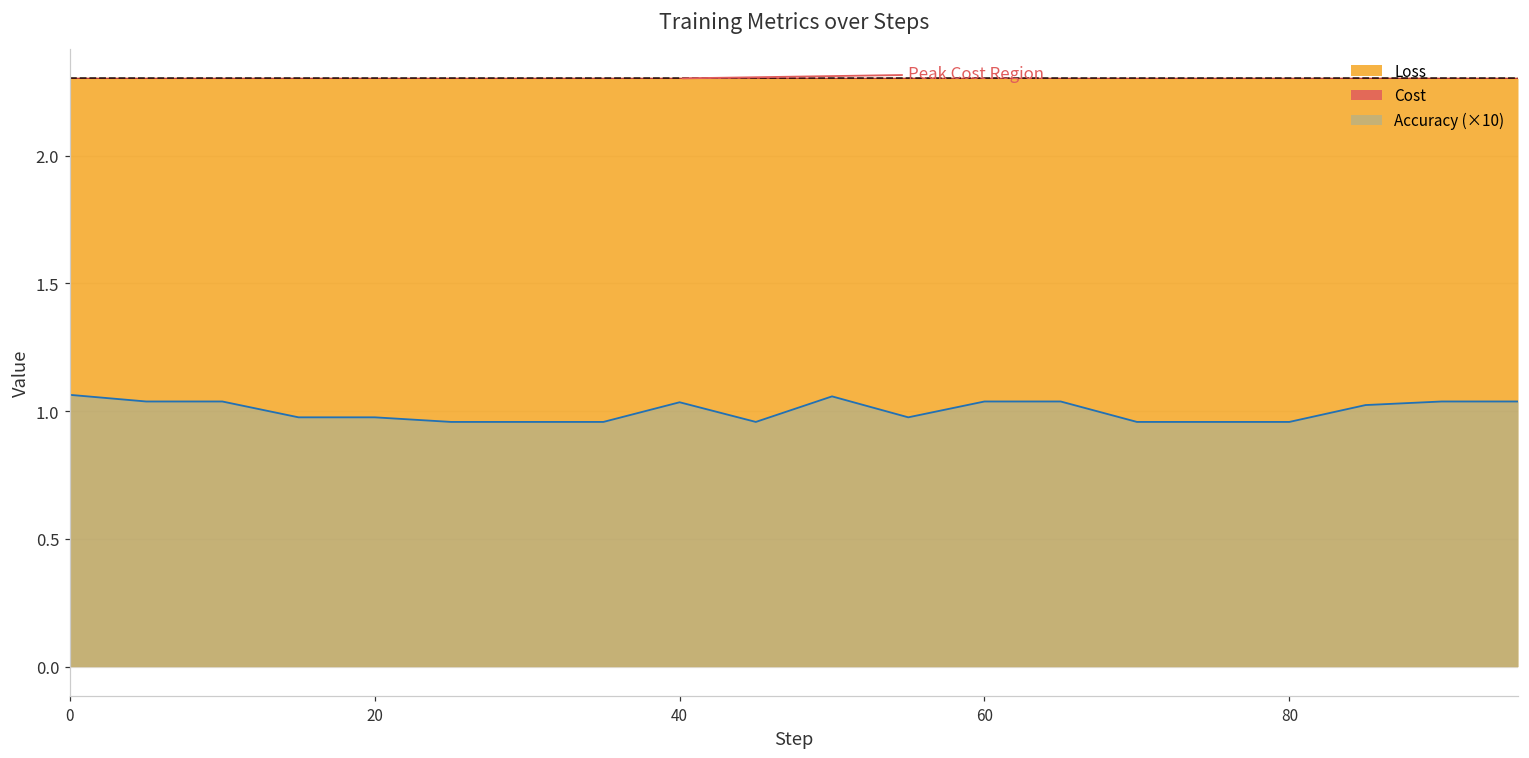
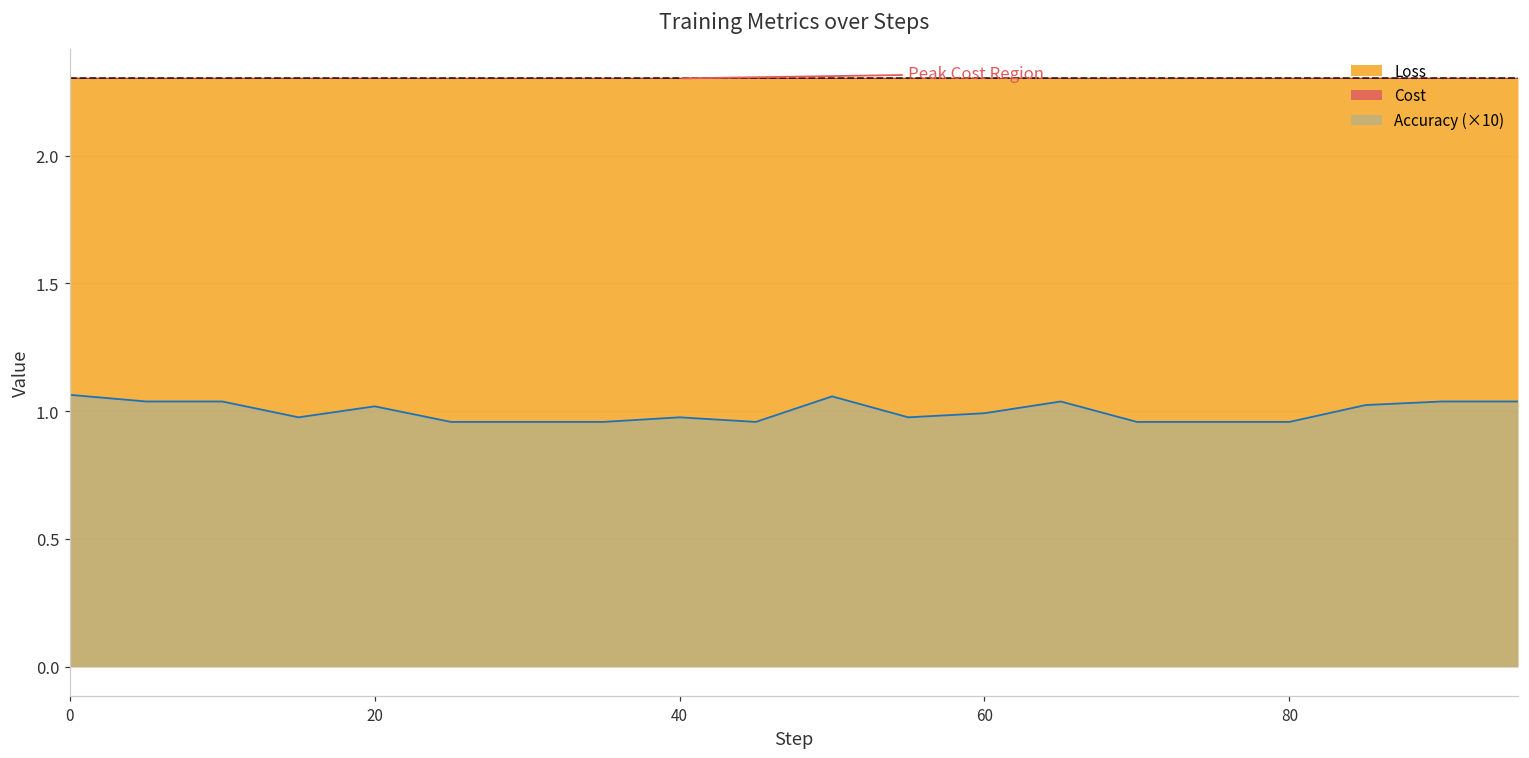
  {
    "Cost": {
      "0": 2.30,
      "20": 2.30,
      "40": 2.30,
      "60": 2.30,
      "80": 2.30
    },
    "Accuracy (×10)": {
      "0": 1.06,
-     "20": 0.98,
-     "40": 1.04,
-     "60": 1.04,
+     "20": 1.02,
+     "40": 0.98,
+     "60": 0.99,
      "80": 0.96
    }
  }
